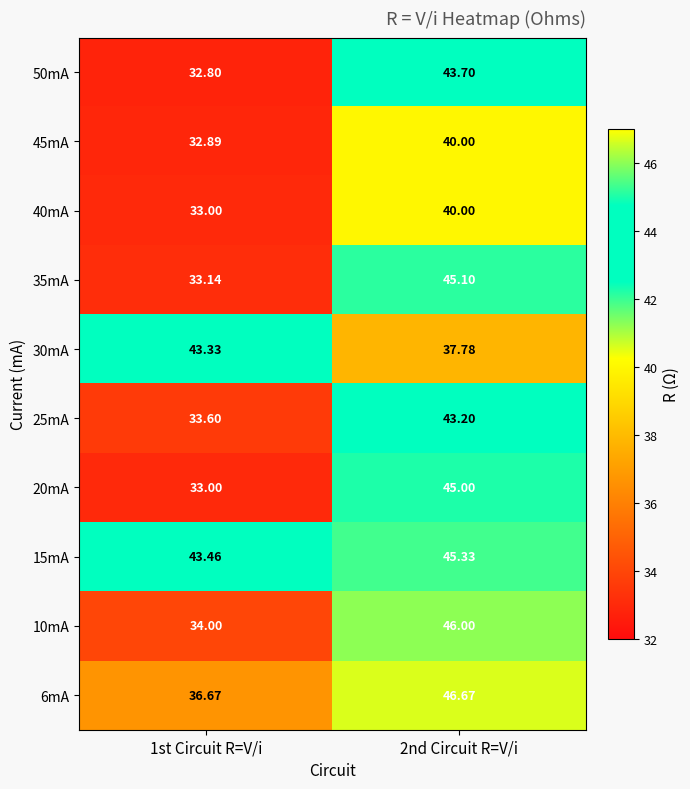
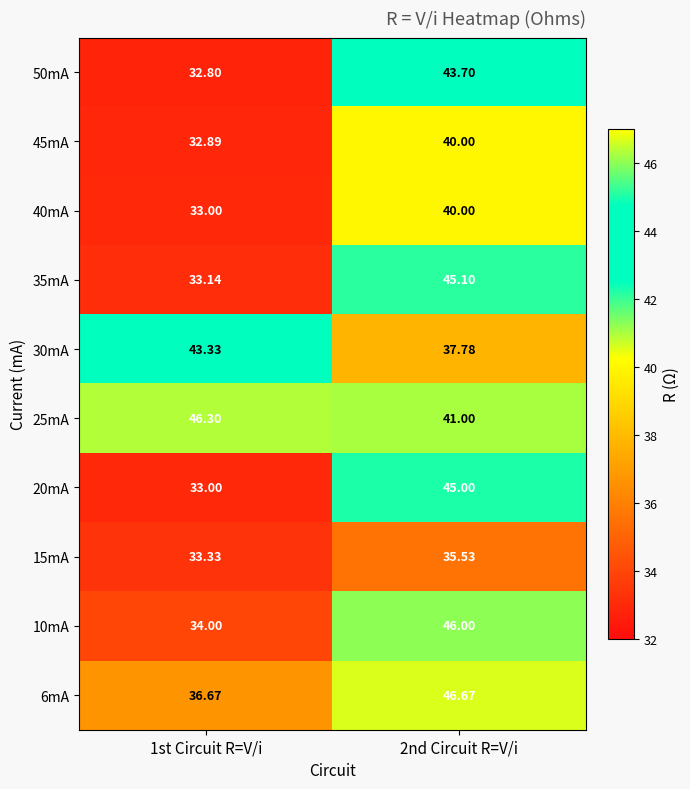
  {
    "50mA": {
      "1st Circuit R=V/i": 32.80,
      "2nd Circuit R=V/i": 43.70
    },
    "45mA": {
      "1st Circuit R=V/i": 32.89,
      "2nd Circuit R=V/i": 40.00
    },
    "40mA": {
      "1st Circuit R=V/i": 33.00,
      "2nd Circuit R=V/i": 40.00
    },
    "35mA": {
      "1st Circuit R=V/i": 33.14,
      "2nd Circuit R=V/i": 45.10
    },
    "30mA": {
      "1st Circuit R=V/i": 43.33,
      "2nd Circuit R=V/i": 37.78
    },
    "25mA": {
-     "1st Circuit R=V/i": 33.60,
-     "2nd Circuit R=V/i": 43.20
+     "1st Circuit R=V/i": 46.30,
+     "2nd Circuit R=V/i": 41.00
    },
    "20mA": {
      "1st Circuit R=V/i": 33.00,
      "2nd Circuit R=V/i": 45.00
    },
    "15mA": {
-     "1st Circuit R=V/i": 43.46,
-     "2nd Circuit R=V/i": 45.33
+     "1st Circuit R=V/i": 33.33,
+     "2nd Circuit R=V/i": 35.53
    },
    "10mA": {
      "1st Circuit R=V/i": 34.00,
      "2nd Circuit R=V/i": 46.00
    },
    "6mA": {
      "1st Circuit R=V/i": 36.67,
      "2nd Circuit R=V/i": 46.67
    }
  }
